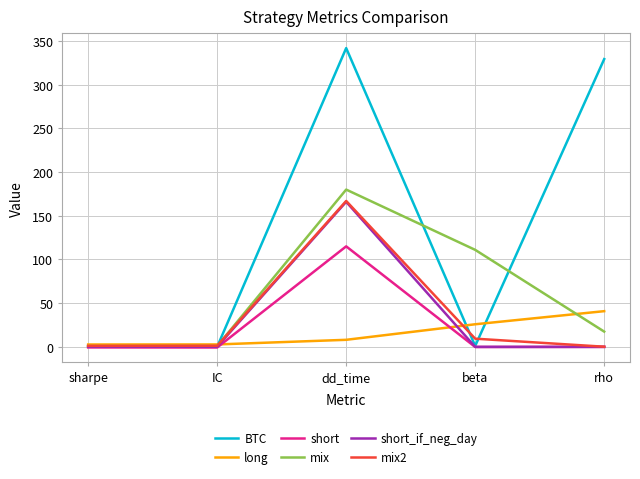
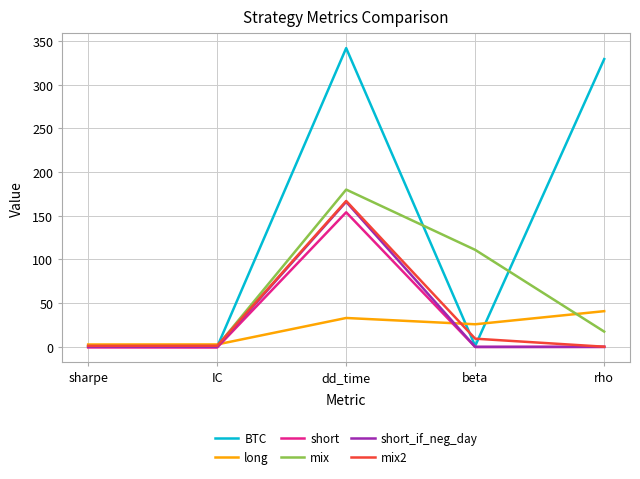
  {
    "BTC": {
      "dd_time": 340,
      "rho": 330
    },
    "long": {
-     "dd_time": 10,
+     "dd_time": 30,
      "beta": 30,
      "rho": 40
    },
    "short": {
-     "dd_time": 120
+     "dd_time": 150
    },
    "mix": {
      "dd_time": 180,
      "beta": 110,
      "rho": 20
    },
    "mix2": {
      "beta": 10
    }
  }
